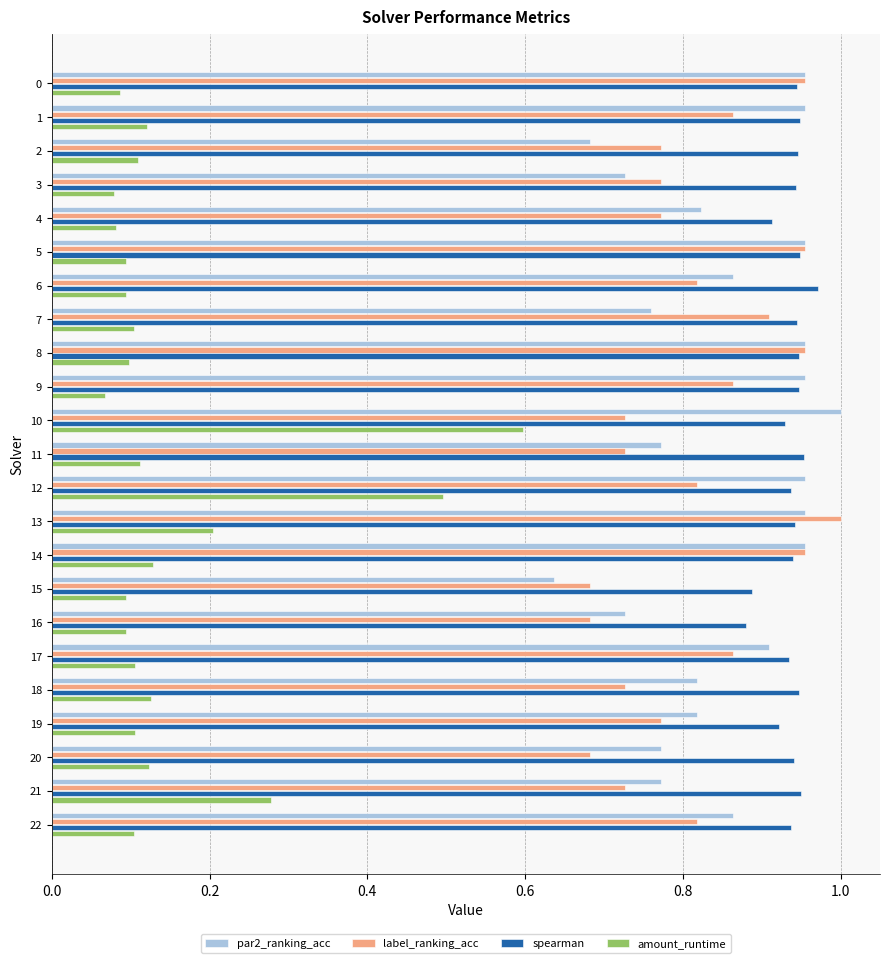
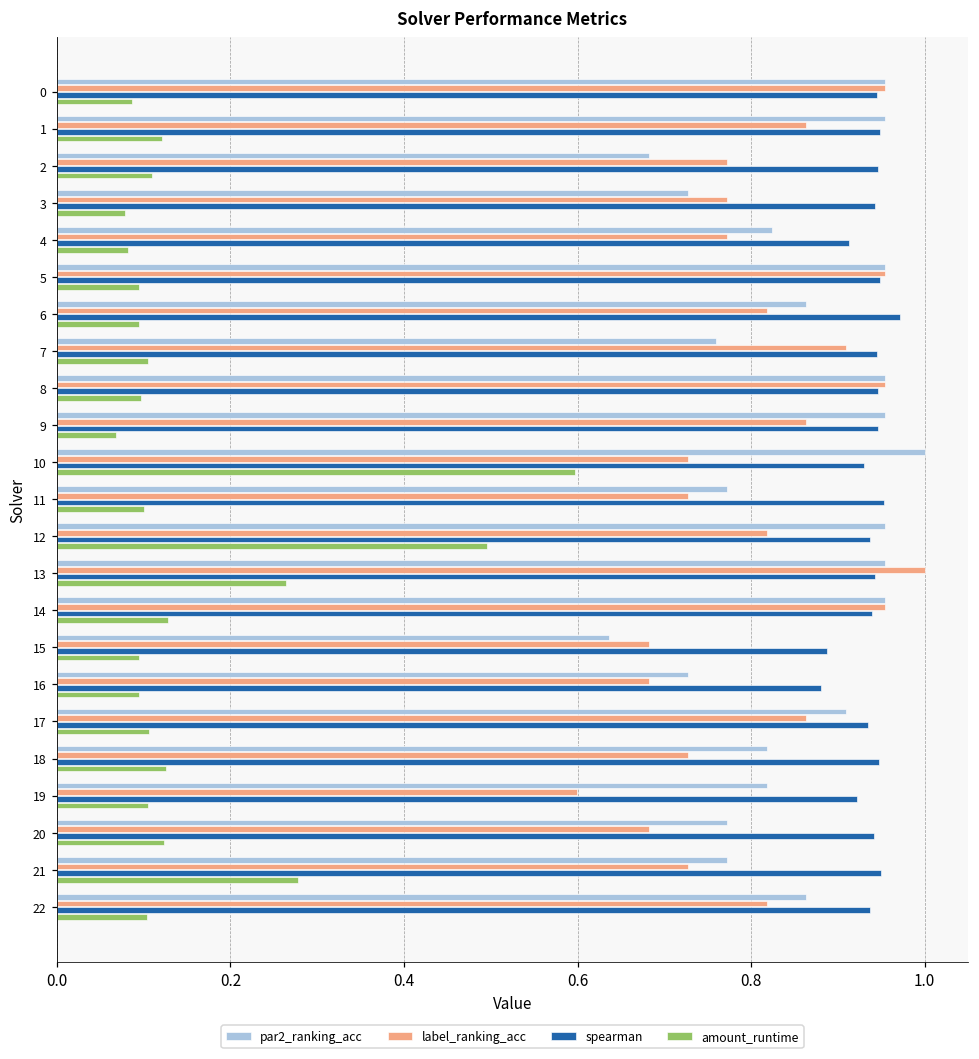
  {
    "par2_ranking_acc": {
      "0": 0.95,
      "1": 0.95,
      "2": 0.68,
      "3": 0.73,
      "4": 0.82,
      "5": 0.95,
      "6": 0.86,
      "7": 0.76,
      "8": 0.95,
      "9": 0.95,
      "10": 1.00,
      "11": 0.77,
      "12": 0.95,
      "13": 0.95,
      "14": 0.95,
      "15": 0.64,
      "16": 0.73,
      "17": 0.91,
      "18": 0.82,
      "19": 0.82,
      "20": 0.77,
      "21": 0.77,
      "22": 0.86
    },
    "label_ranking_acc": {
      "0": 0.95,
      "1": 0.86,
      "2": 0.77,
      "3": 0.77,
      "4": 0.77,
      "5": 0.95,
      "6": 0.82,
      "7": 0.91,
      "8": 0.95,
      "9": 0.86,
      "10": 0.73,
      "11": 0.73,
      "12": 0.82,
      "13": 1.00,
      "14": 0.95,
      "15": 0.68,
      "16": 0.68,
      "17": 0.86,
      "18": 0.73,
-     "19": 0.77,
+     "19": 0.60,
      "20": 0.68,
      "21": 0.73,
      "22": 0.82
    },
    "spearman": {
      "0": 0.95,
      "1": 0.95,
      "2": 0.95,
      "3": 0.94,
      "4": 0.91,
      "5": 0.95,
      "6": 0.97,
      "7": 0.94,
      "8": 0.95,
      "9": 0.95,
      "10": 0.93,
      "11": 0.95,
      "12": 0.94,
      "13": 0.94,
      "14": 0.94,
      "15": 0.89,
      "16": 0.88,
      "17": 0.94,
      "18": 0.95,
      "19": 0.92,
      "20": 0.94,
      "21": 0.95,
      "22": 0.94
    },
    "amount_runtime": {
      "0": 0.09,
      "1": 0.12,
      "2": 0.11,
      "3": 0.08,
      "4": 0.08,
      "5": 0.09,
      "6": 0.09,
      "7": 0.10,
      "8": 0.10,
      "9": 0.07,
      "10": 0.60,
-     "11": 0.11,
+     "11": 0.10,
      "12": 0.50,
-     "13": 0.20,
+     "13": 0.26,
      "14": 0.13,
      "15": 0.09,
      "16": 0.09,
      "17": 0.11,
      "18": 0.13,
      "19": 0.11,
      "20": 0.12,
      "21": 0.28,
      "22": 0.10
    }
  }
